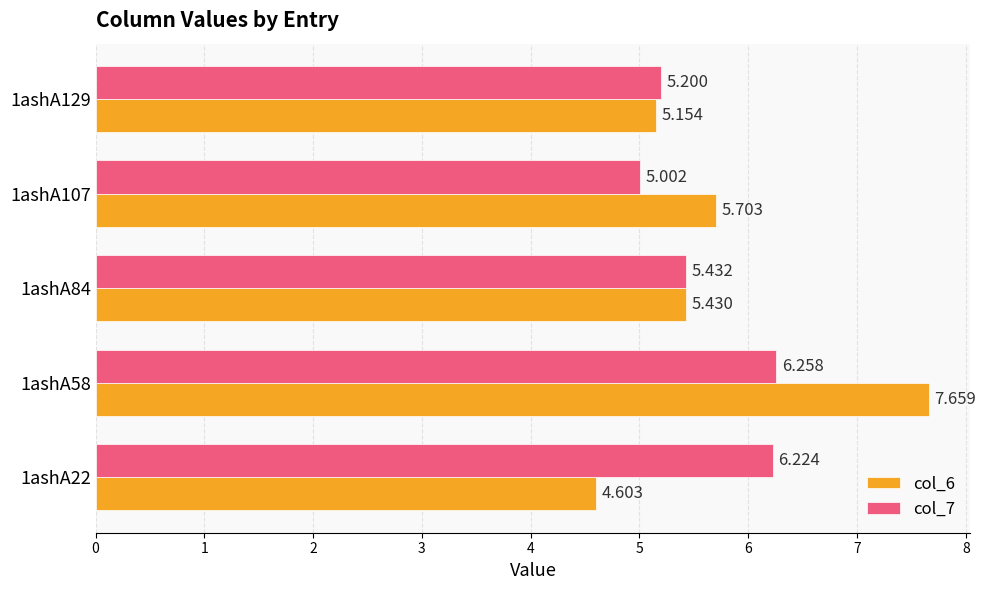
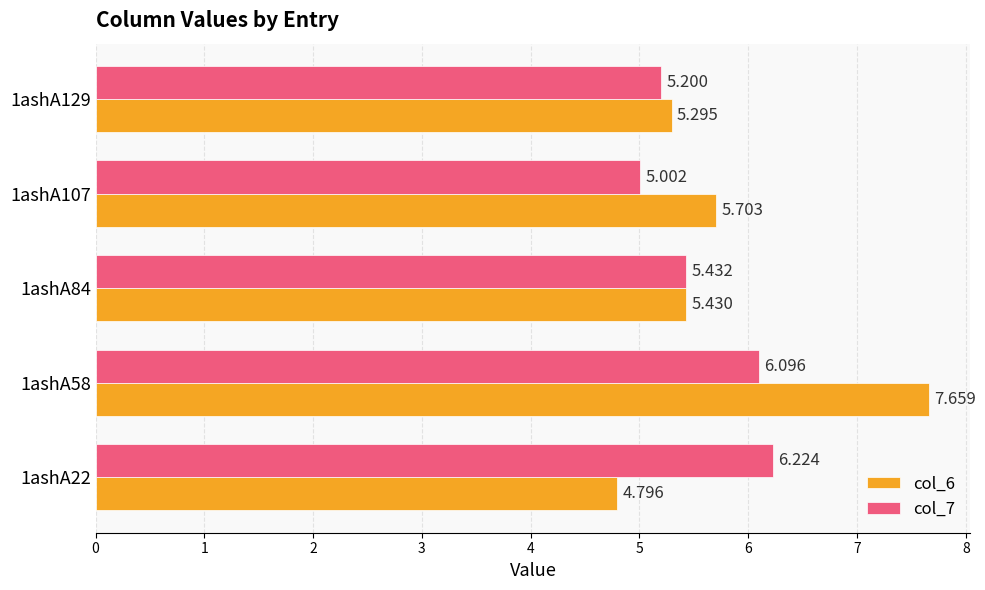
  {
    "col_6": {
-     "1ashA129": 5.154,
+     "1ashA129": 5.295,
      "1ashA107": 5.703,
      "1ashA84": 5.430,
      "1ashA58": 7.659,
-     "1ashA22": 4.603
+     "1ashA22": 4.796
    },
    "col_7": {
      "1ashA129": 5.200,
      "1ashA107": 5.002,
      "1ashA84": 5.432,
-     "1ashA58": 6.258,
+     "1ashA58": 6.096,
      "1ashA22": 6.224
    }
  }
